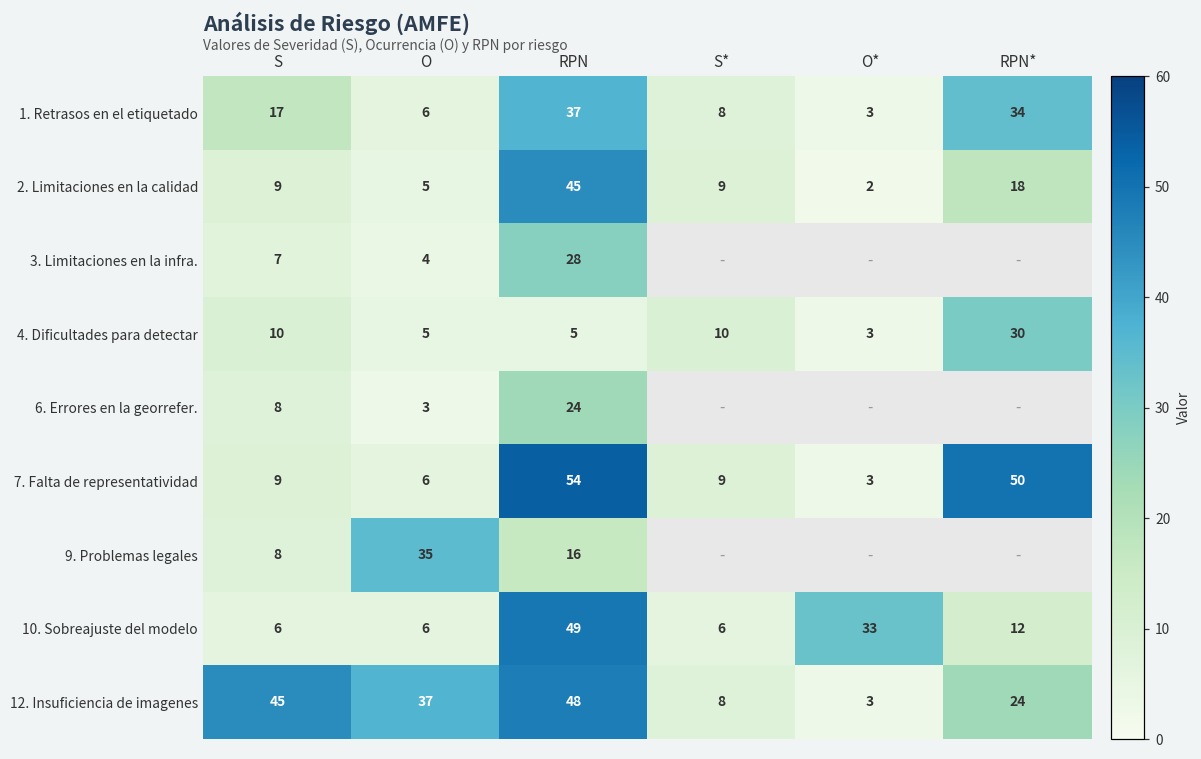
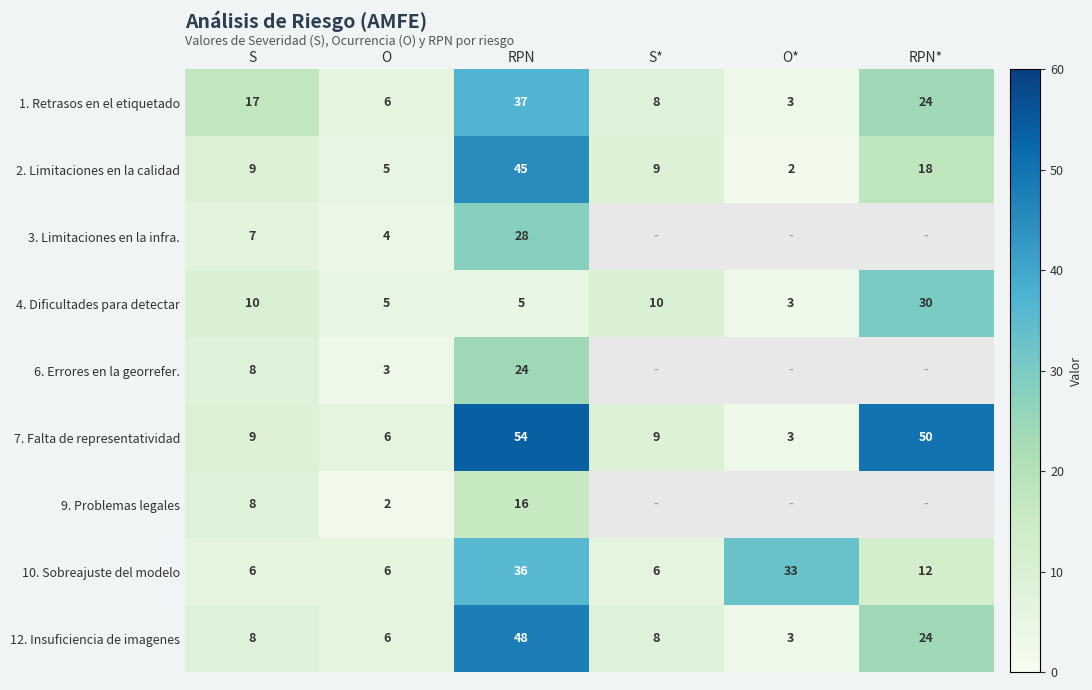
  {
    "1. Retrasos en el etiquetado": {
      "S": 17,
      "O": 6,
      "RPN": 37,
      "S*": 8,
      "O*": 3,
-     "RPN*": 34
+     "RPN*": 24
    },
    "2. Limitaciones en la calidad": {
      "S": 9,
      "O": 5,
      "RPN": 45,
      "S*": 9,
      "O*": 2,
      "RPN*": 18
    },
    "3. Limitaciones en la infra.": {
      "S": 7,
      "O": 4,
      "RPN": 28
    },
    "4. Dificultades para detectar": {
      "S": 10,
      "O": 5,
      "RPN": 5,
      "S*": 10,
      "O*": 3,
      "RPN*": 30
    },
    "6. Errores en la georrefer.": {
      "S": 8,
      "O": 3,
      "RPN": 24
    },
    "7. Falta de representatividad": {
      "S": 9,
      "O": 6,
      "RPN": 54,
      "S*": 9,
      "O*": 3,
      "RPN*": 50
    },
    "9. Problemas legales": {
      "S": 8,
-     "O": 35,
+     "O": 2,
      "RPN": 16
    },
    "10. Sobreajuste del modelo": {
      "S": 6,
      "O": 6,
-     "RPN": 49,
+     "RPN": 36,
      "S*": 6,
      "O*": 33,
      "RPN*": 12
    },
    "12. Insuficiencia de imagenes": {
-     "S": 45,
-     "O": 37,
+     "S": 8,
+     "O": 6,
      "RPN": 48,
      "S*": 8,
      "O*": 3,
      "RPN*": 24
    }
  }
